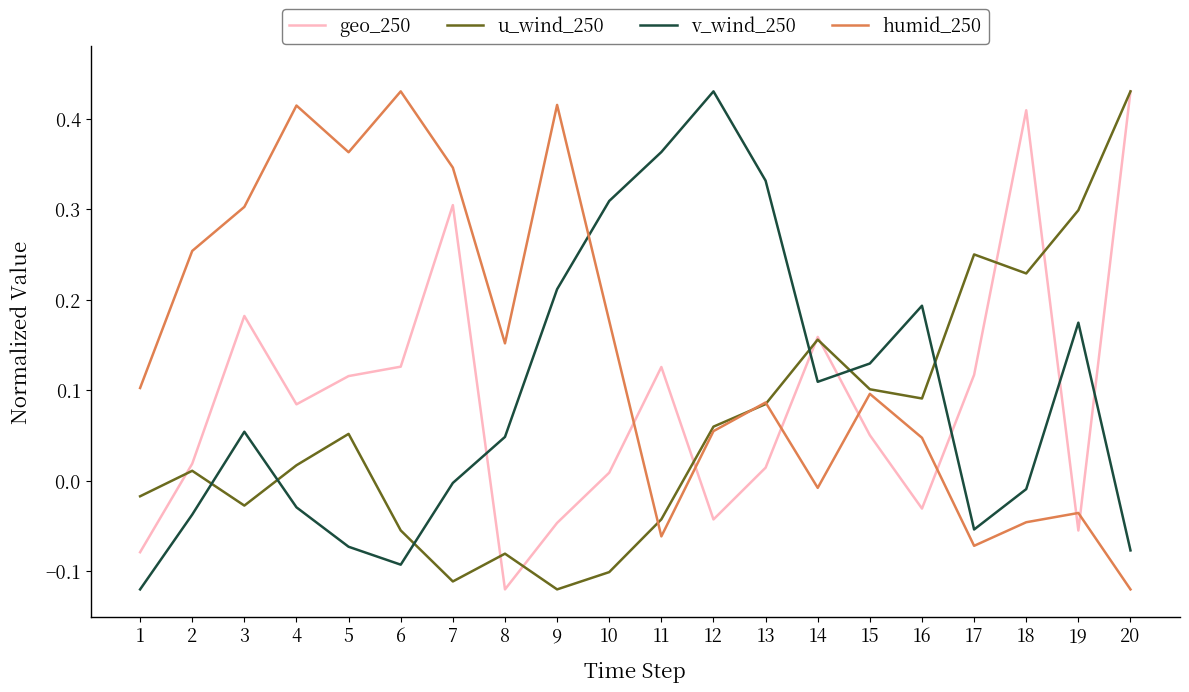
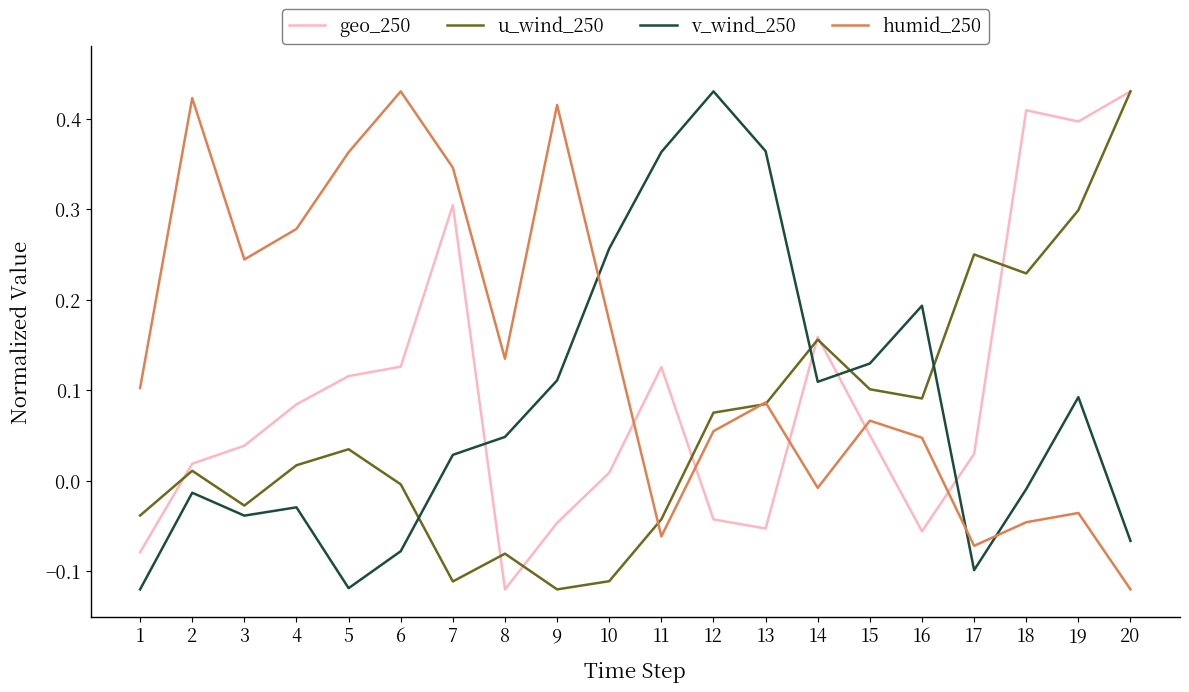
  {
    "geo_250": {
      "1": -0.08,
      "2": 0.02,
-     "3": 0.18,
+     "3": 0.04,
      "4": 0.08,
      "5": 0.12,
      "6": 0.13,
      "7": 0.30,
      "8": -0.12,
      "9": -0.05,
      "10": 0.01,
      "11": 0.13,
      "12": -0.04,
-     "13": 0.01,
+     "13": -0.05,
      "14": 0.16,
      "15": 0.05,
-     "16": -0.03,
-     "17": 0.12,
+     "16": -0.06,
+     "17": 0.03,
      "18": 0.41,
-     "19": -0.05
+     "19": 0.40
    },
    "u_wind_250": {
-     "1": -0.02,
+     "1": -0.04,
      "2": 0.01,
      "3": -0.03,
      "4": 0.02,
-     "5": 0.05,
-     "6": -0.05,
+     "5": 0.03,
+     "6": 0.00,
      "7": -0.11,
      "8": -0.08,
      "9": -0.12,
-     "10": -0.10,
+     "10": -0.11,
      "11": -0.04,
-     "12": 0.06,
+     "12": 0.08,
      "14": 0.16,
      "15": 0.10,
      "16": 0.09,
      "17": 0.25,
      "18": 0.23,
      "19": 0.30
    },
    "v_wind_250": {
      "1": -0.12,
-     "2": -0.04,
-     "3": 0.05,
+     "2": -0.01,
+     "3": -0.04,
      "4": -0.03,
-     "5": -0.07,
-     "6": -0.09,
-     "7": 0.00,
+     "5": -0.12,
+     "6": -0.08,
+     "7": 0.03,
      "8": 0.05,
-     "9": 0.21,
-     "10": 0.31,
+     "9": 0.11,
+     "10": 0.26,
      "11": 0.36,
      "12": 0.43,
-     "13": 0.33,
+     "13": 0.36,
      "14": 0.11,
      "15": 0.13,
      "16": 0.19,
-     "17": -0.05,
+     "17": -0.10,
      "18": -0.01,
-     "19": 0.17,
-     "20": -0.08
+     "19": 0.09,
+     "20": -0.07
    },
    "humid_250": {
      "1": 0.10,
-     "2": 0.25,
-     "3": 0.30,
-     "4": 0.41,
+     "2": 0.42,
+     "3": 0.24,
+     "4": 0.28,
      "5": 0.36,
      "6": 0.43,
      "7": 0.35,
-     "8": 0.15,
+     "8": 0.13,
      "9": 0.42,
      "10": 0.18,
      "11": -0.06,
      "12": 0.05,
      "14": -0.01,
-     "15": 0.10,
+     "15": 0.07,
      "16": 0.05,
      "17": -0.07,
      "18": -0.05,
      "19": -0.04,
      "20": -0.12
    }
  }
